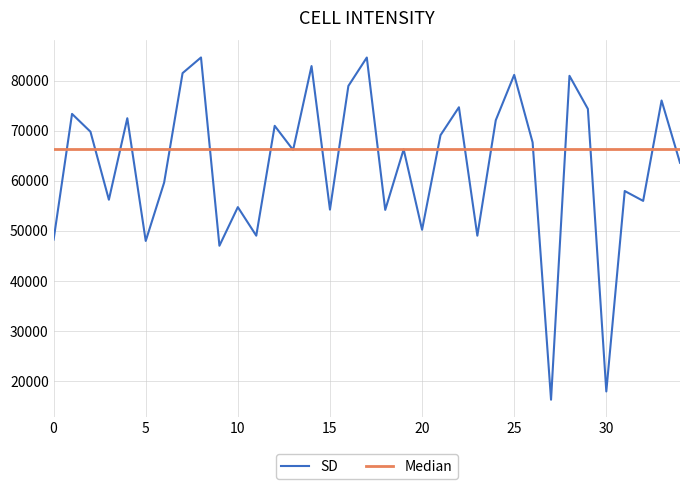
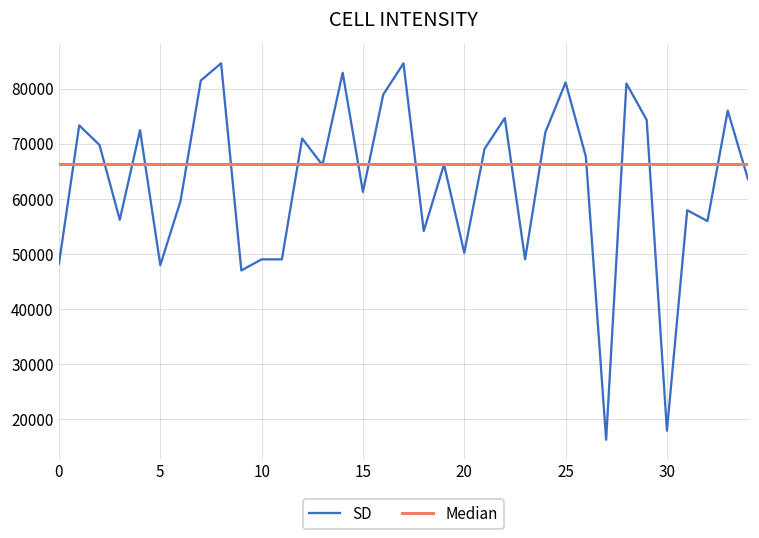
  {
    "SD": {
      "0": 48000,
      "5": 48000,
-     "10": 55000,
-     "15": 54000,
+     "10": 49000,
+     "15": 61000,
      "20": 50000,
      "25": 81000,
      "30": 18000
    },
    "Median": {
      "0": 66000,
      "5": 66000,
      "10": 66000,
      "15": 66000,
      "20": 66000,
      "25": 66000,
      "30": 66000
    }
  }
